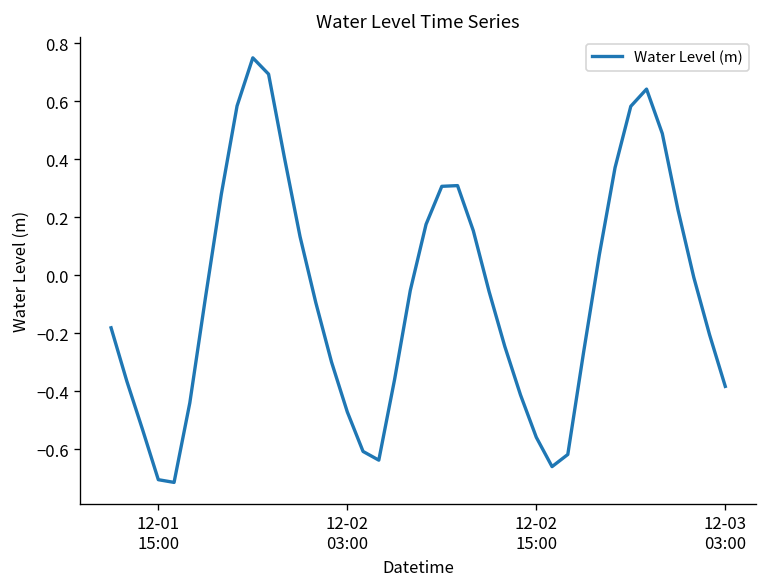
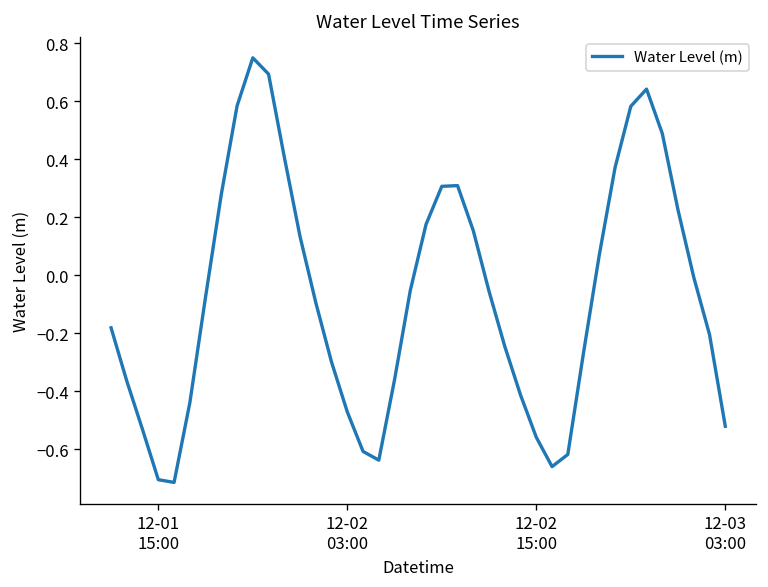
  {
    "12-01 15:00": -0.70,
    "12-02 03:00": -0.47,
    "12-02 15:00": -0.56,
-   "12-03 03:00": -0.38
+   "12-03 03:00": -0.52
  }
